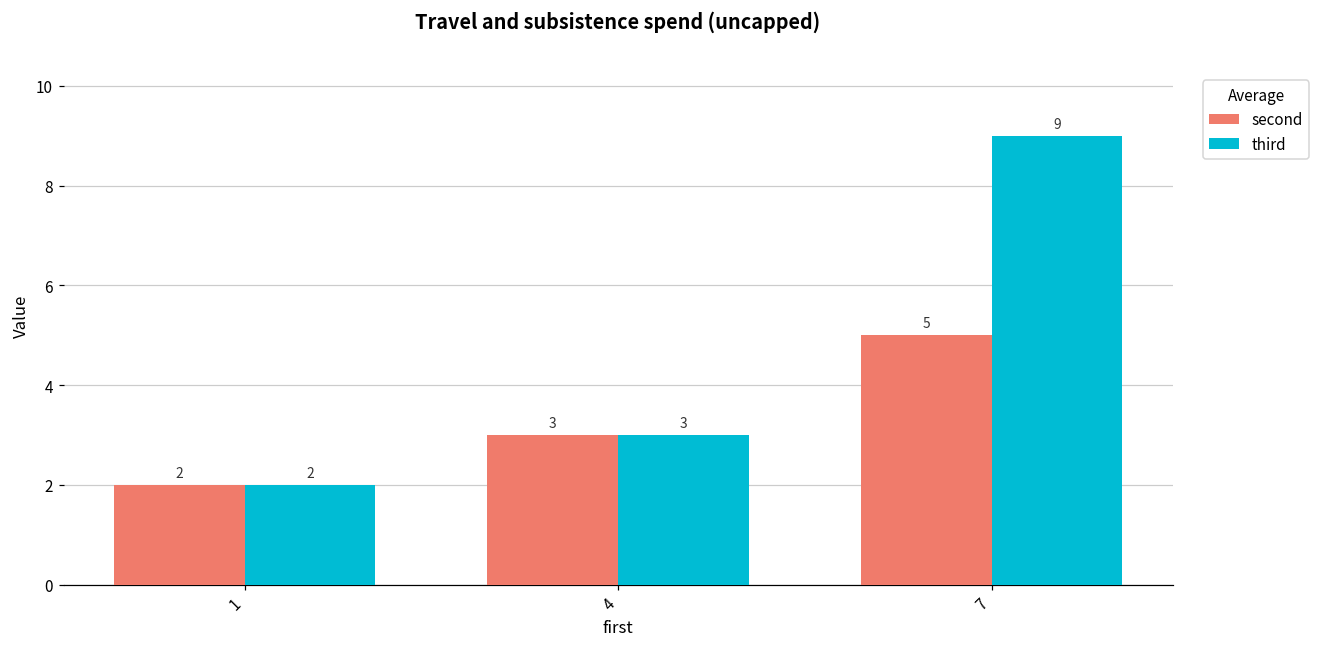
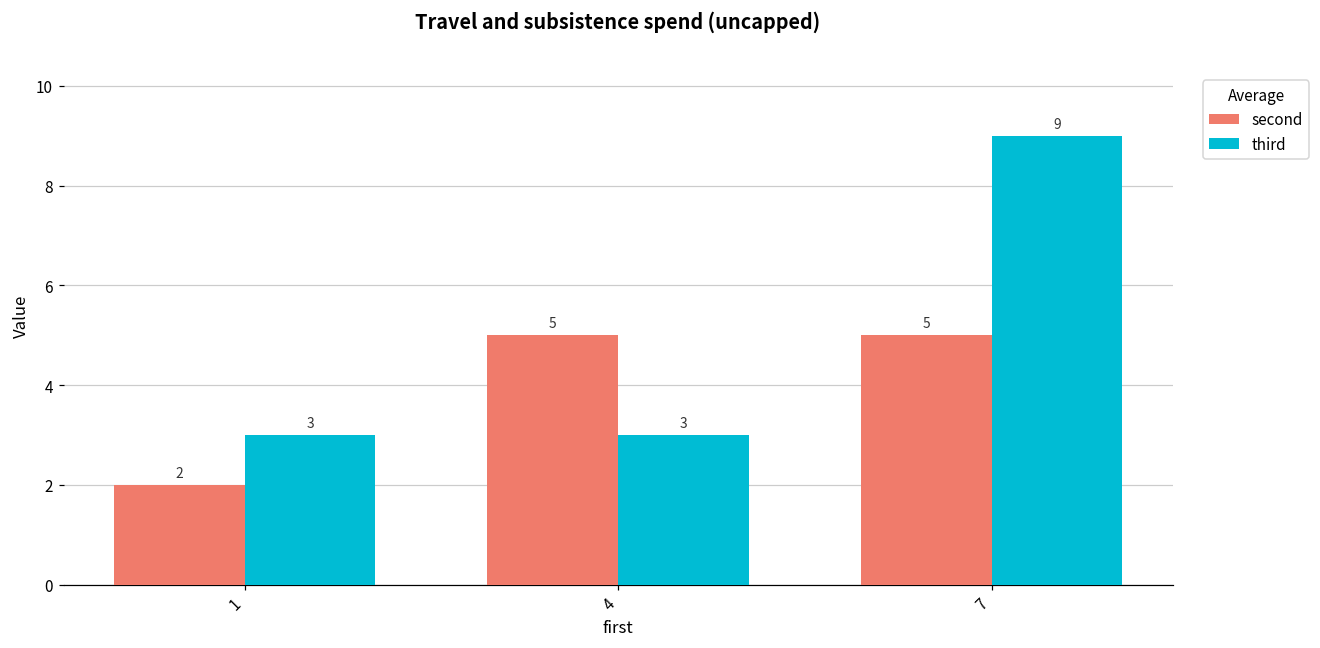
  {
    "second": {
      "1": 2,
-     "4": 3,
+     "4": 5,
      "7": 5
    },
    "third": {
-     "1": 2,
+     "1": 3,
      "4": 3,
      "7": 9
    }
  }
